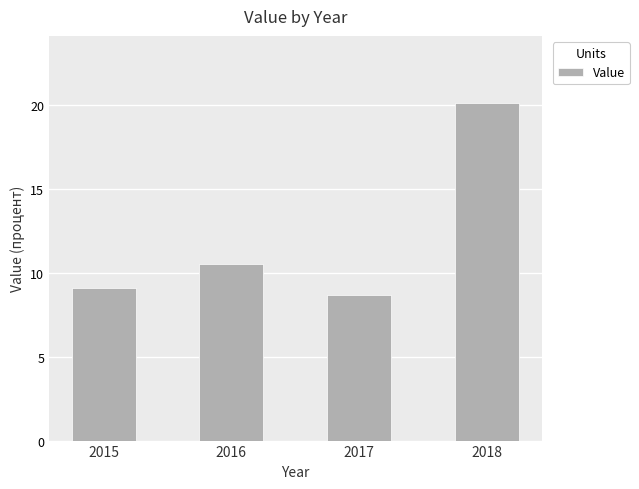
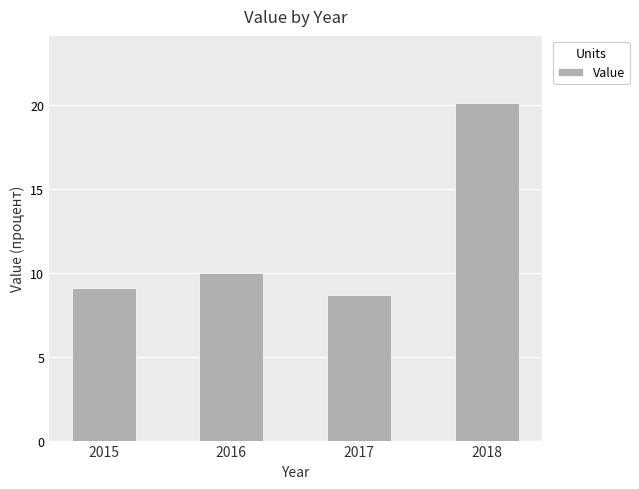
  {
    "2015": 9.1,
-   "2016": 10.5,
+   "2016": 10.0,
    "2017": 8.7,
    "2018": 20.1
  }
